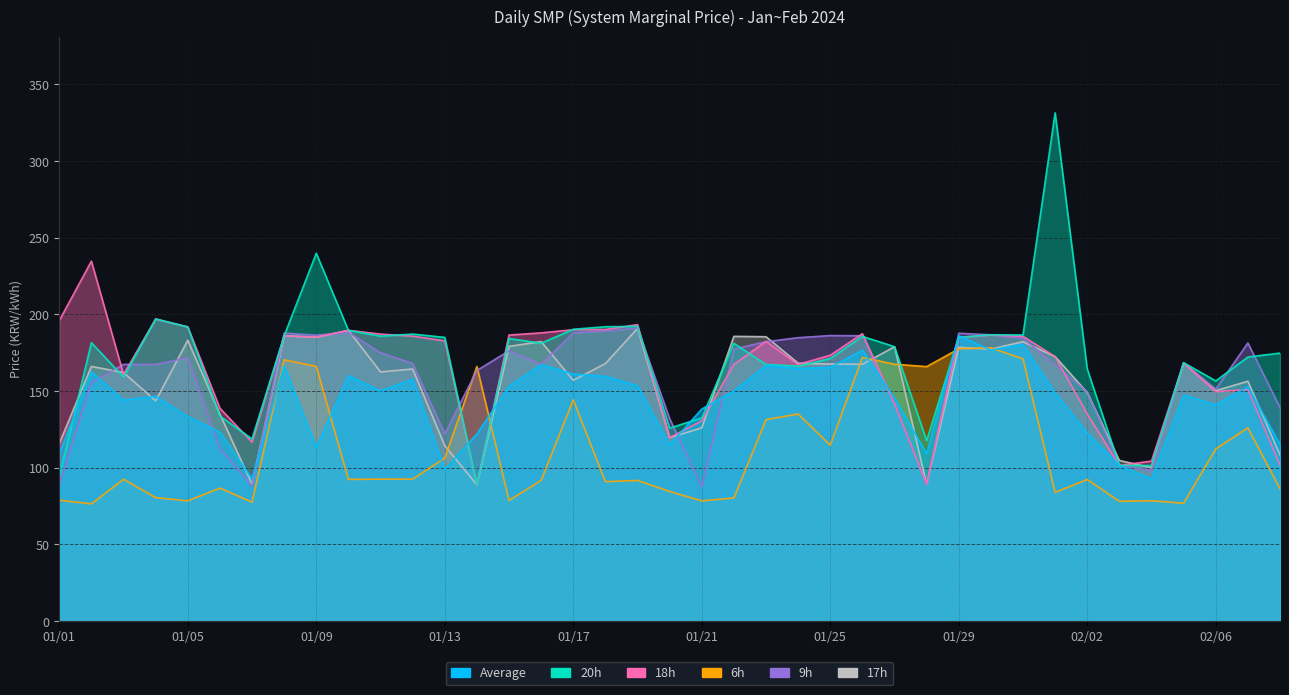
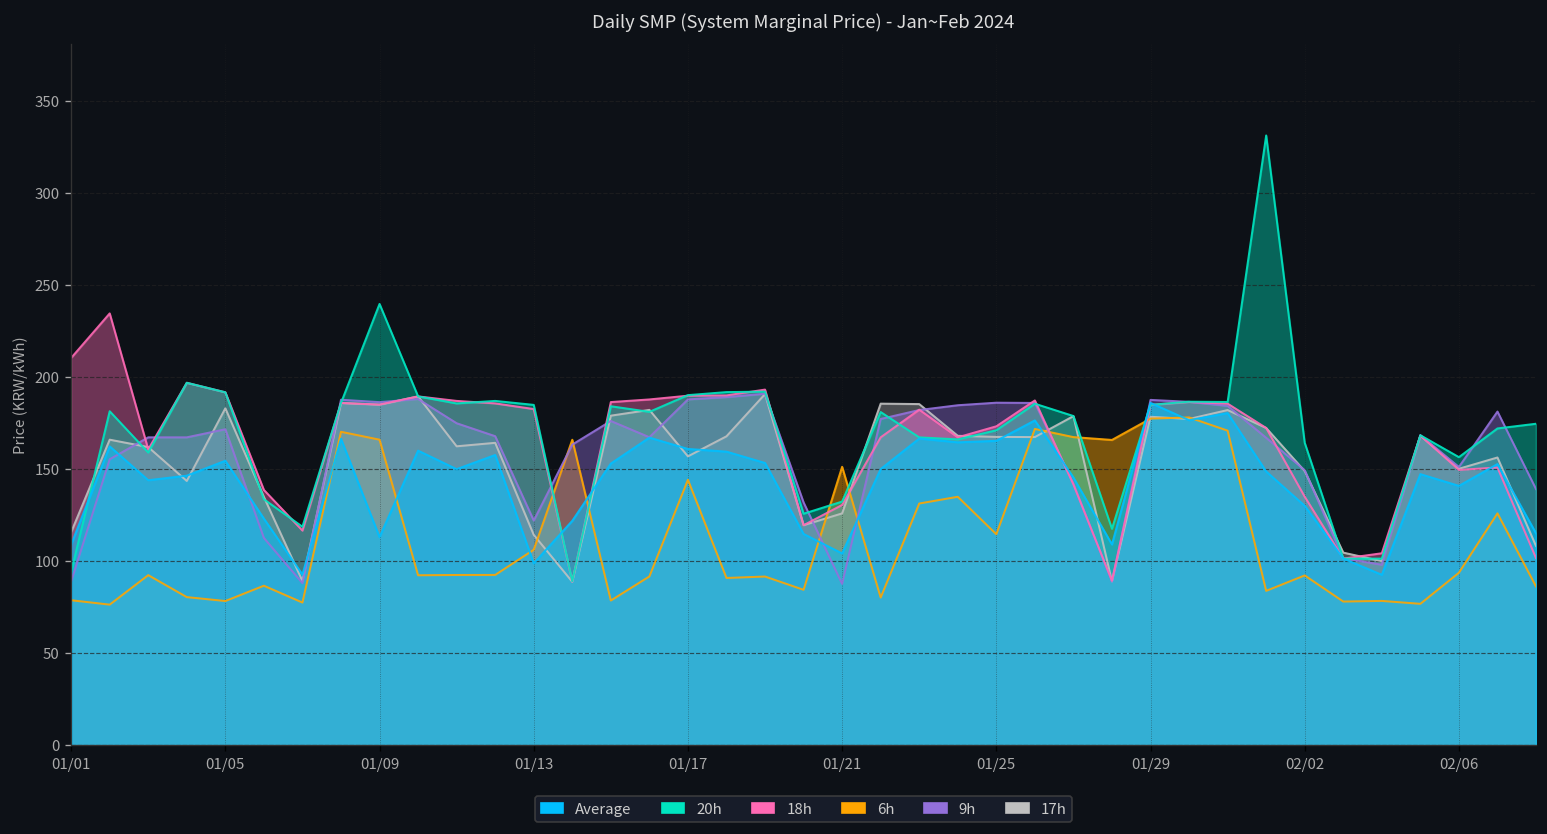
  {
    "6h": {
      "01/01": 79,
      "01/05": 78,
      "01/09": 166,
      "01/13": 106,
      "01/17": 144,
-     "01/21": 78,
+     "01/21": 151,
      "01/25": 115,
      "02/02": 92,
-     "02/06": 112
+     "02/06": 94
    },
    "18h": {
-     "01/01": 196,
+     "01/01": 211,
      "01/13": 183,
      "01/21": 131,
      "01/25": 173,
      "02/02": 135
    },
    "20h": {
      "01/01": 94,
      "01/09": 240,
      "01/13": 185,
      "01/21": 132,
      "01/25": 171,
      "02/02": 164,
      "02/06": 157
    },
    "Average": {
      "01/01": 109,
-     "01/05": 133,
+     "01/05": 155,
      "01/09": 113,
      "01/13": 99,
      "01/17": 161,
-     "01/21": 138,
+     "01/21": 104,
      "01/25": 166,
-     "02/02": 123,
+     "02/02": 130,
      "02/06": 141
    }
  }
